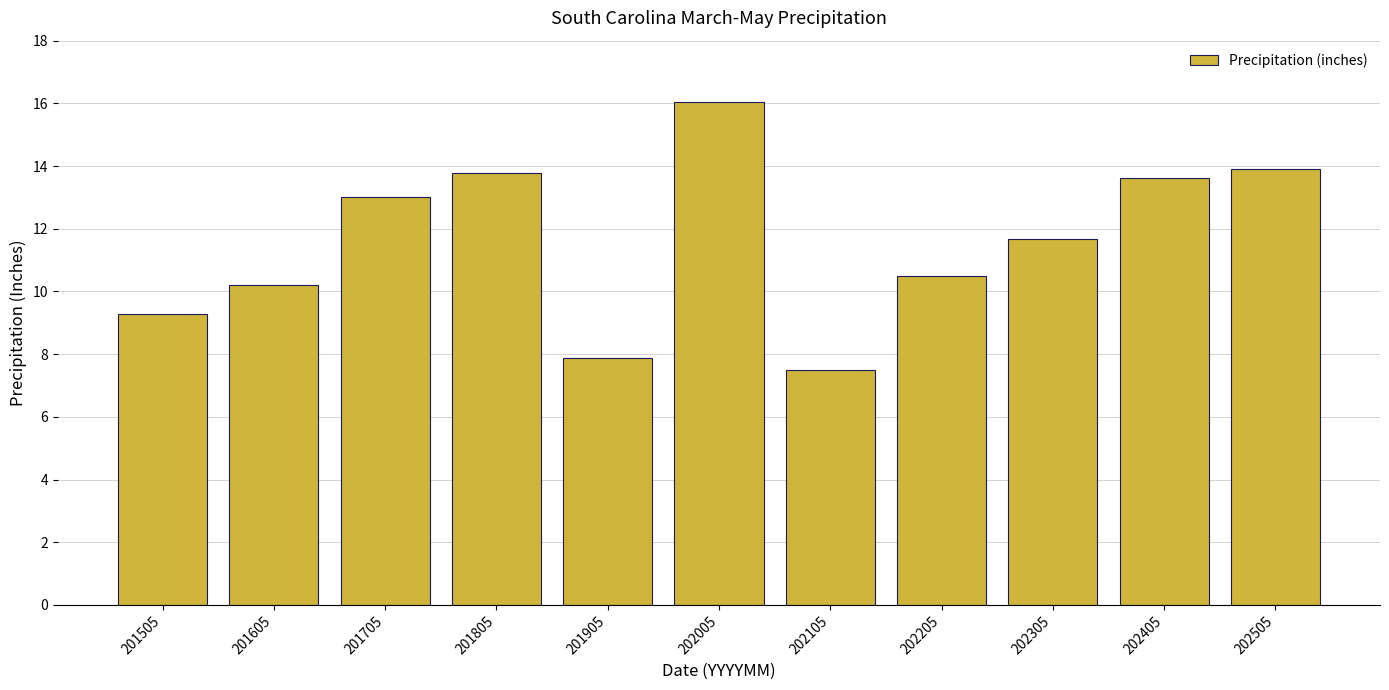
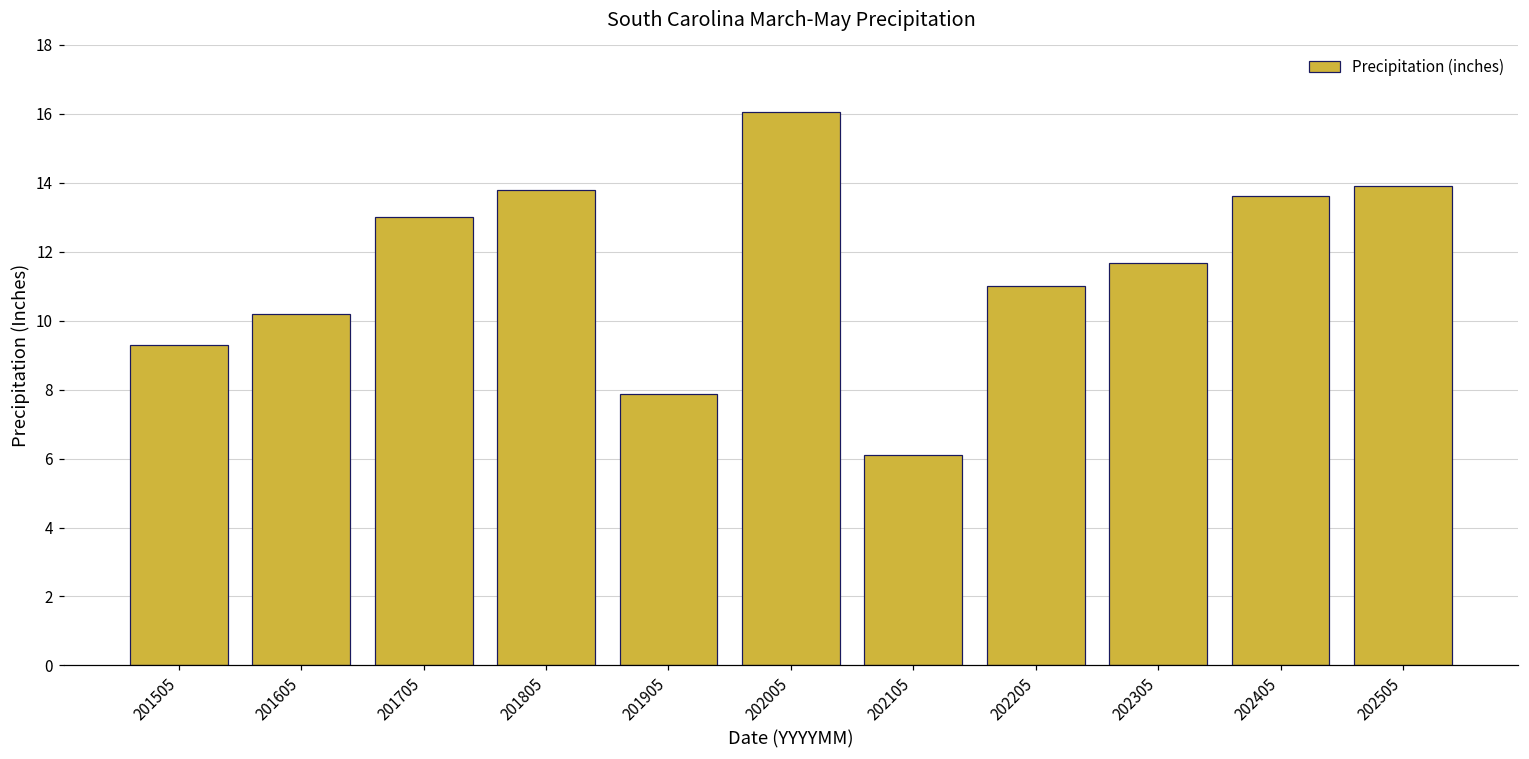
  {
    "201505": 9.3,
    "201605": 10.2,
    "201705": 13.0,
    "201805": 13.8,
    "201905": 7.9,
    "202005": 16.0,
-   "202105": 7.5,
-   "202205": 10.5,
+   "202105": 6.1,
+   "202205": 11.0,
    "202305": 11.7,
    "202405": 13.6,
    "202505": 13.9
  }
